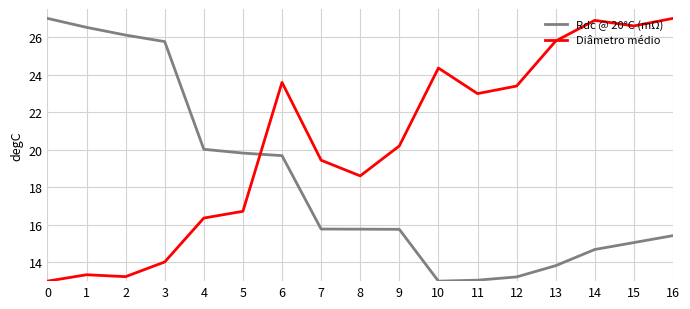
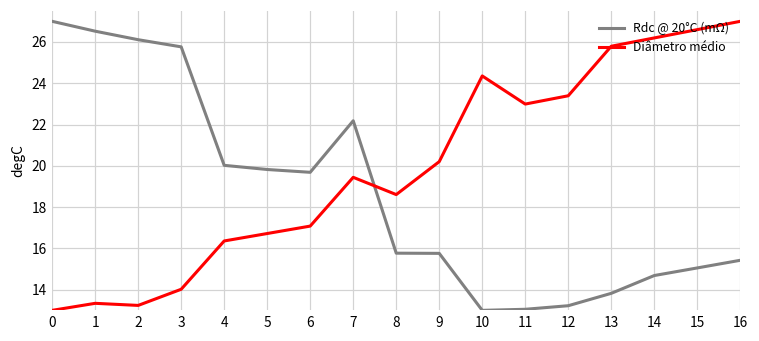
  {
    "Rdc @ 20°C (mΩ)": {
      "0": 27.0,
      "1": 26.5,
      "2": 26.1,
      "3": 25.8,
      "4": 20.0,
      "5": 19.8,
      "6": 19.7,
-     "7": 15.8,
+     "7": 22.2,
      "8": 15.8,
      "9": 15.8,
      "10": 13.0,
      "11": 13.1,
      "12": 13.2,
      "13": 13.8,
      "14": 14.7,
      "15": 15.1,
      "16": 15.4
    },
    "Diâmetro médio": {
      "0": 13.0,
      "1": 13.3,
      "2": 13.2,
      "3": 14.0,
      "4": 16.4,
      "5": 16.7,
-     "6": 23.6,
+     "6": 17.1,
      "7": 19.4,
      "8": 18.6,
      "9": 20.2,
      "10": 24.4,
      "11": 23.0,
      "12": 23.4,
      "13": 25.8,
-     "14": 26.9,
+     "14": 26.2,
      "15": 26.6,
      "16": 27.0
    }
  }
